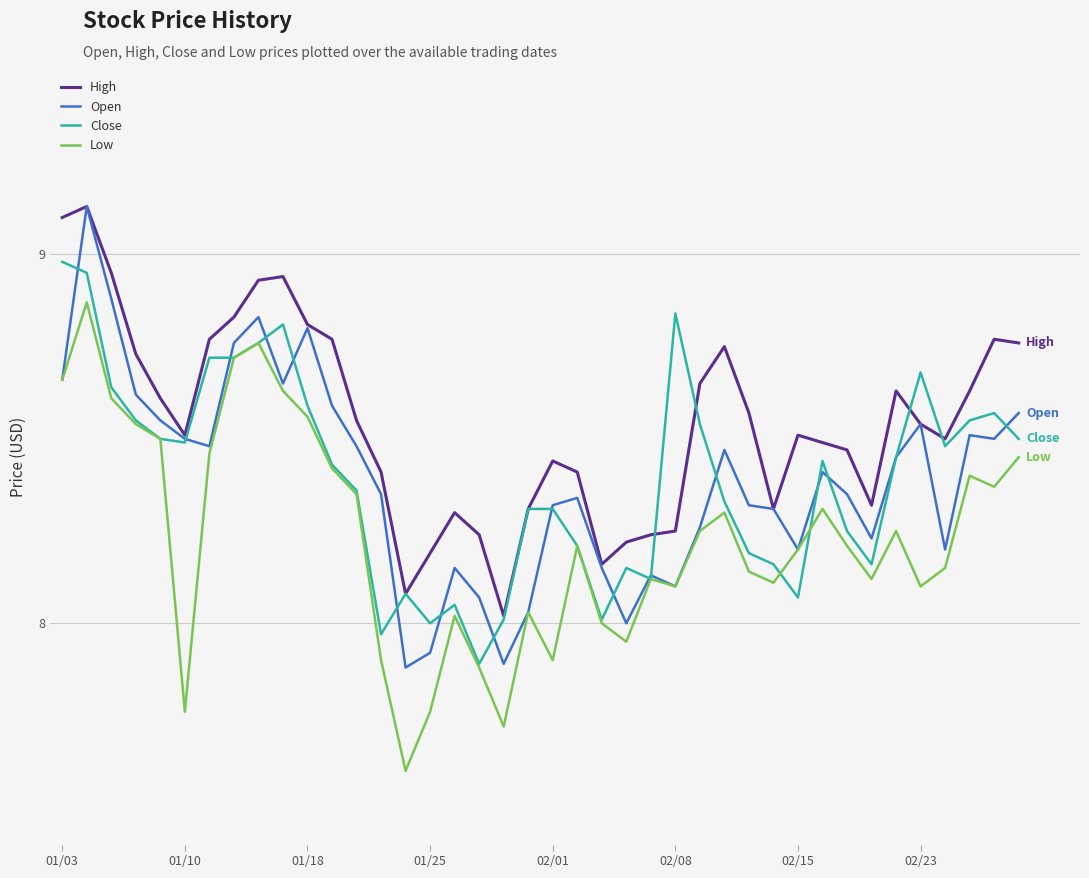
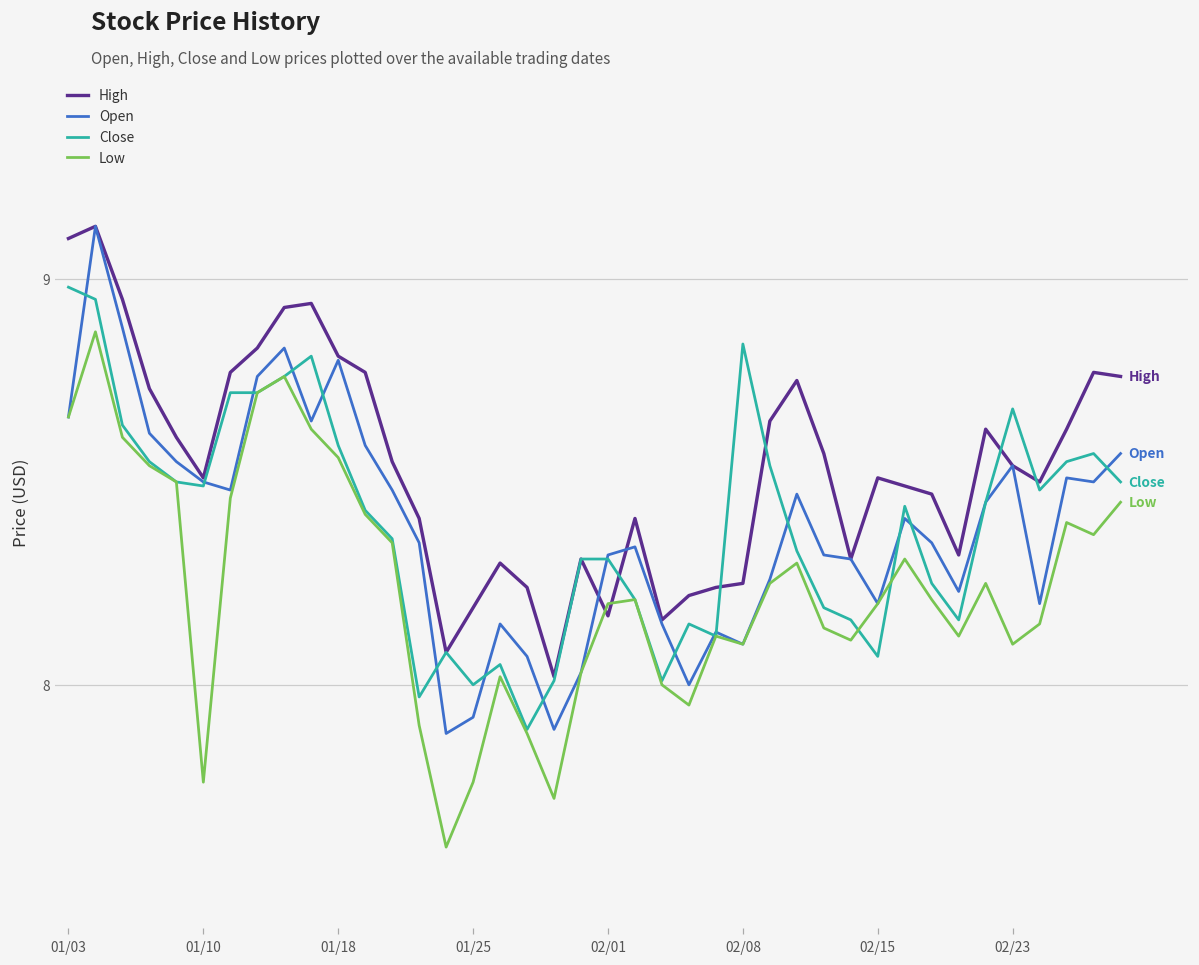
  {
    "High": {
      "01/03": 9.10,
      "01/10": 8.51,
      "01/18": 8.81,
      "01/25": 8.19,
-     "02/01": 8.44,
+     "02/01": 8.17,
      "02/08": 8.25,
      "02/15": 8.51
    },
    "Open": {
      "01/10": 8.50,
      "01/18": 8.80,
      "01/25": 7.92,
      "02/01": 8.32
    },
    "Close": {
      "01/03": 8.98,
      "01/10": 8.49,
      "01/18": 8.59,
      "01/25": 8.00,
      "02/01": 8.31,
      "02/08": 8.84,
      "02/15": 8.07,
      "02/23": 8.68
    },
    "Low": {
      "01/10": 7.76,
      "01/18": 8.56,
      "01/25": 7.76,
-     "02/01": 7.9,
+     "02/01": 8.2,
      "02/23": 8.1
    }
  }
